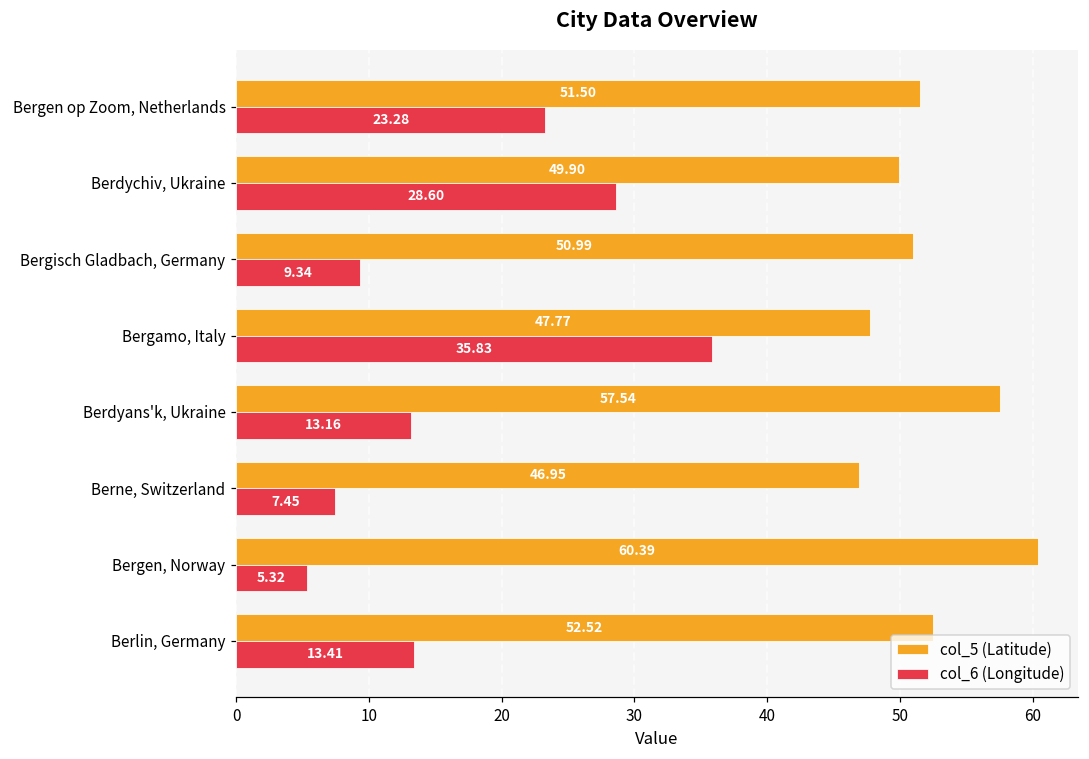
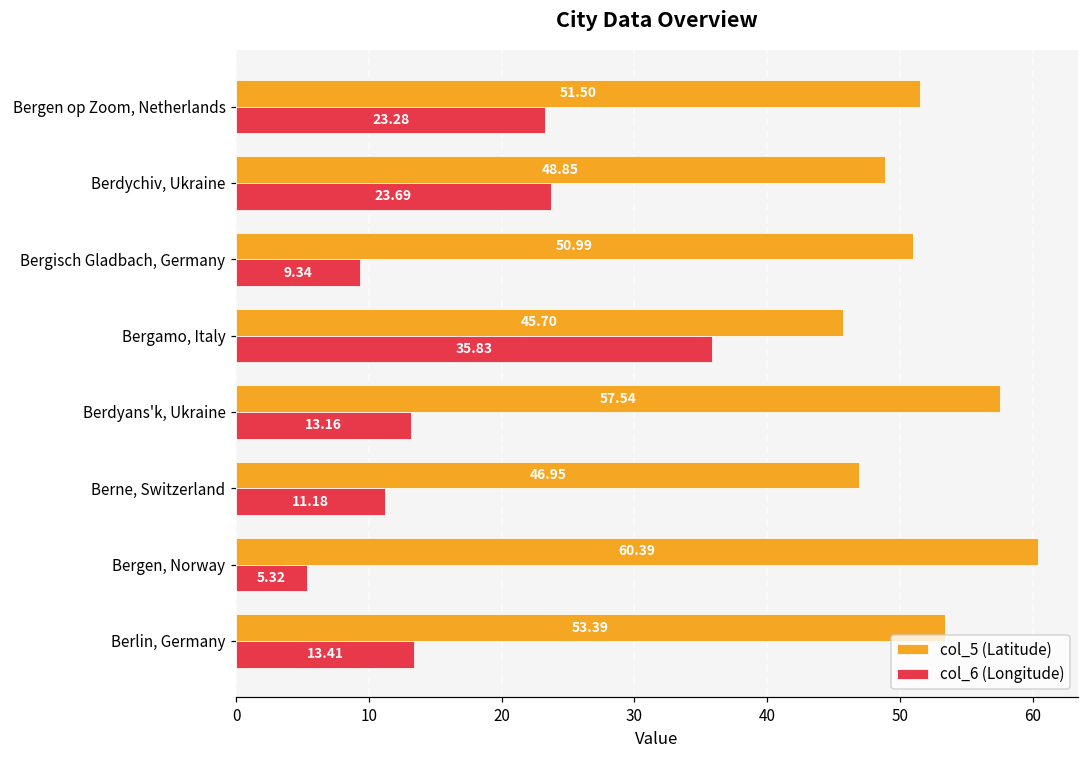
  {
    "col_5 (Latitude)": {
      "Bergen op Zoom, Netherlands": 51.50,
-     "Berdychiv, Ukraine": 49.90,
+     "Berdychiv, Ukraine": 48.85,
      "Bergisch Gladbach, Germany": 50.99,
-     "Bergamo, Italy": 47.77,
+     "Bergamo, Italy": 45.70,
      "Berdyans'k, Ukraine": 57.54,
      "Berne, Switzerland": 46.95,
      "Bergen, Norway": 60.39,
-     "Berlin, Germany": 52.52
+     "Berlin, Germany": 53.39
    },
    "col_6 (Longitude)": {
      "Bergen op Zoom, Netherlands": 23.28,
-     "Berdychiv, Ukraine": 28.60,
+     "Berdychiv, Ukraine": 23.69,
      "Bergisch Gladbach, Germany": 9.34,
      "Bergamo, Italy": 35.83,
      "Berdyans'k, Ukraine": 13.16,
-     "Berne, Switzerland": 7.45,
+     "Berne, Switzerland": 11.18,
      "Bergen, Norway": 5.32,
      "Berlin, Germany": 13.41
    }
  }
